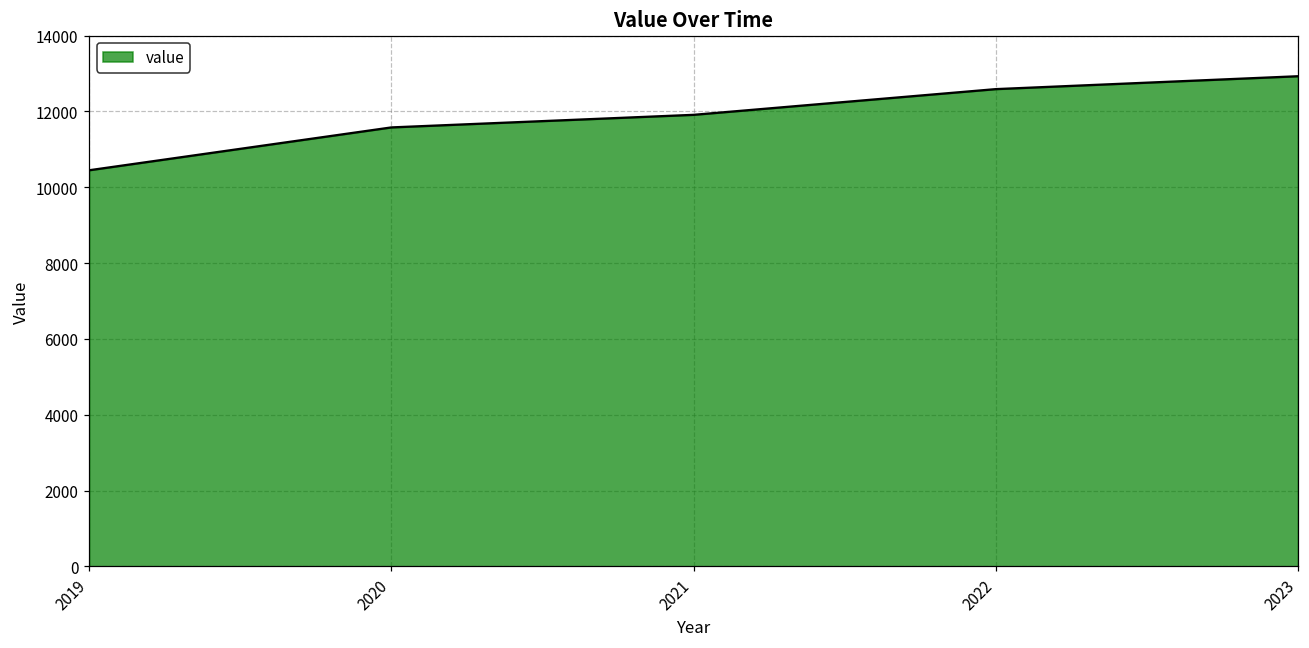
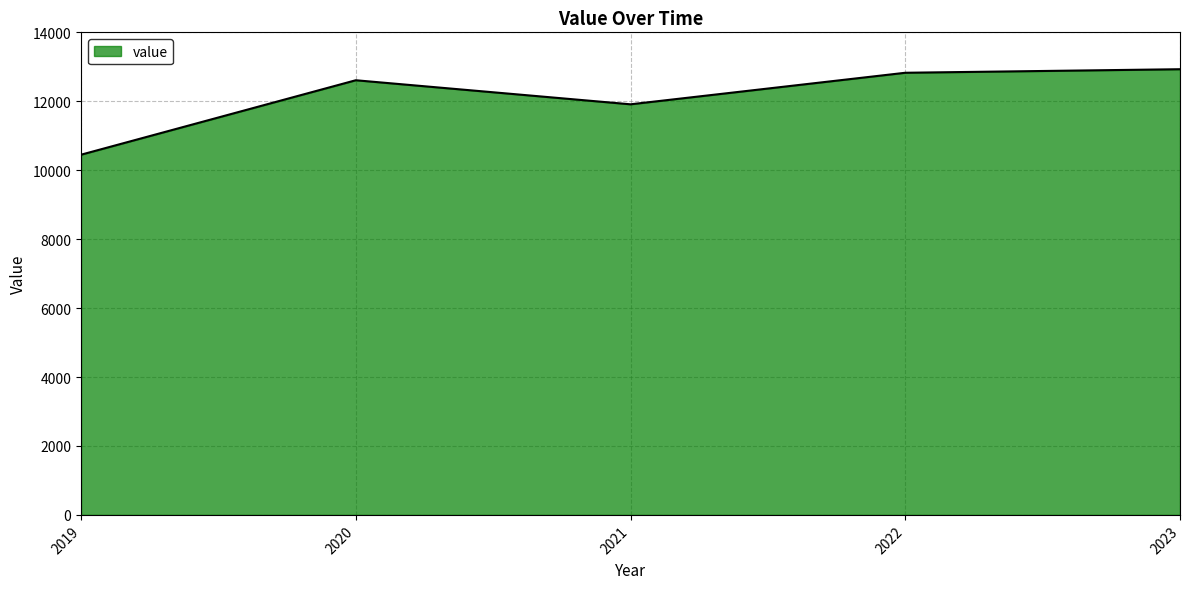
  {
    "2019": 10500,
-   "2020": 11600,
+   "2020": 12600,
    "2021": 11900,
-   "2022": 12600,
+   "2022": 12800,
    "2023": 12900
  }
